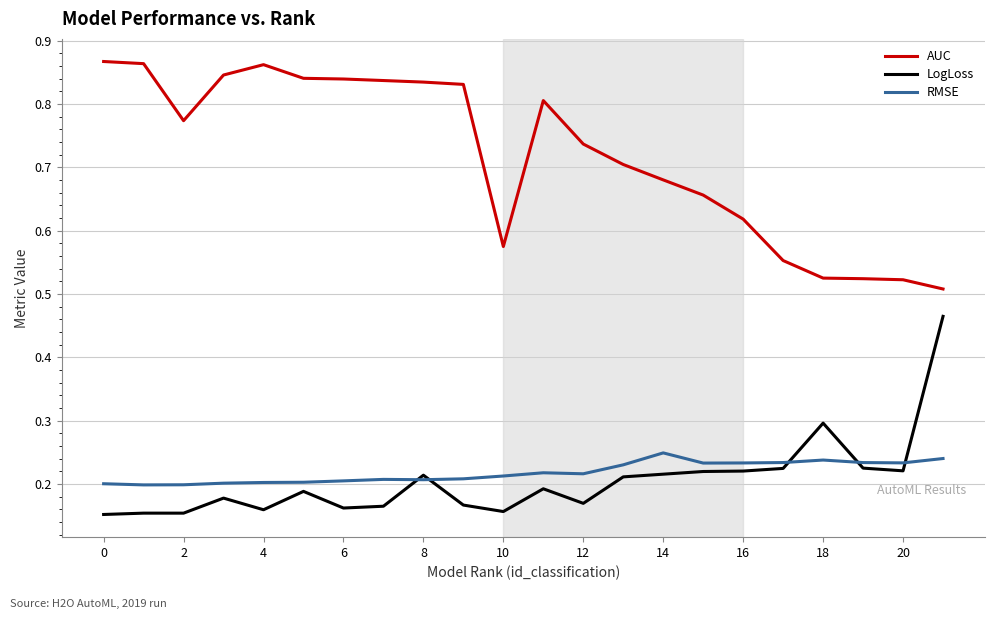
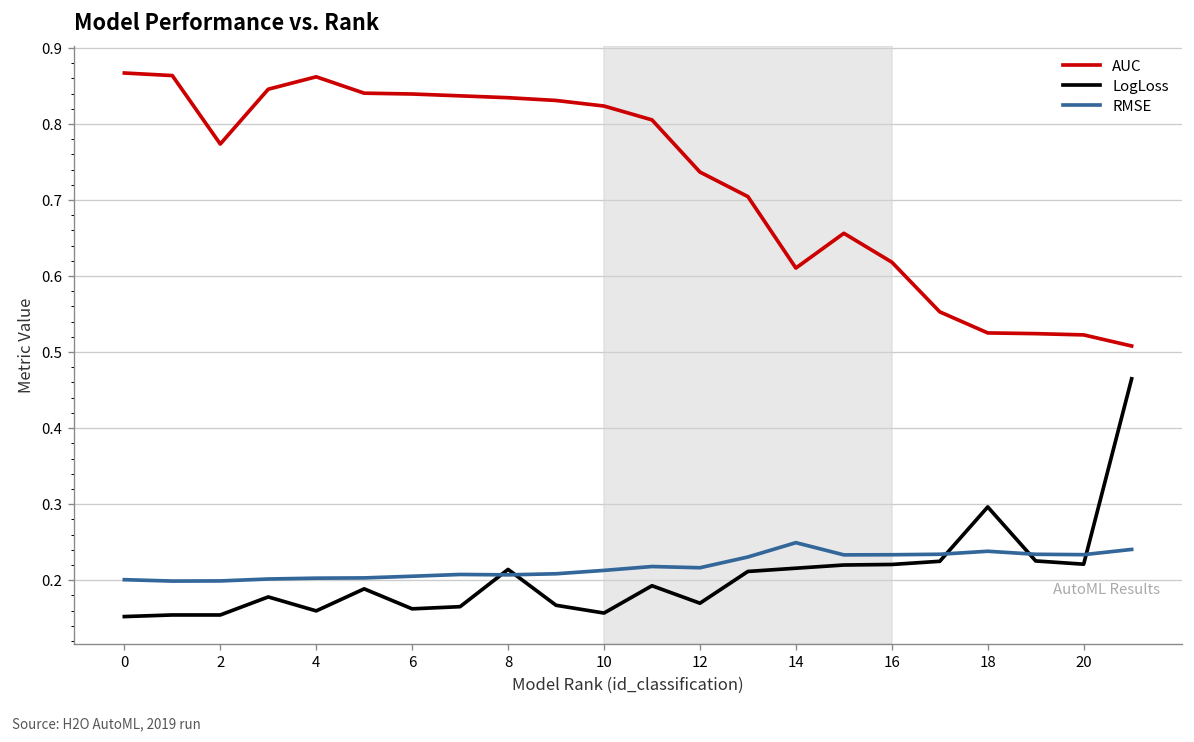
  {
    "AUC": {
      "0": 0.87,
      "2": 0.77,
      "4": 0.86,
      "6": 0.84,
      "8": 0.83,
-     "10": 0.58,
+     "10": 0.82,
      "12": 0.74,
-     "14": 0.68,
+     "14": 0.61,
      "16": 0.62,
      "18": 0.53,
      "20": 0.52
    },
    "LogLoss": {
      "0": 0.15,
      "2": 0.15,
      "4": 0.16,
      "6": 0.16,
      "8": 0.21,
      "10": 0.16,
      "12": 0.17,
      "14": 0.22,
      "16": 0.22,
      "18": 0.30,
      "20": 0.22
    },
    "RMSE": {
      "0": 0.20,
      "2": 0.20,
      "4": 0.20,
      "6": 0.21,
      "8": 0.21,
      "10": 0.21,
      "12": 0.22,
      "14": 0.25,
      "16": 0.23,
      "18": 0.24,
      "20": 0.23
    }
  }
